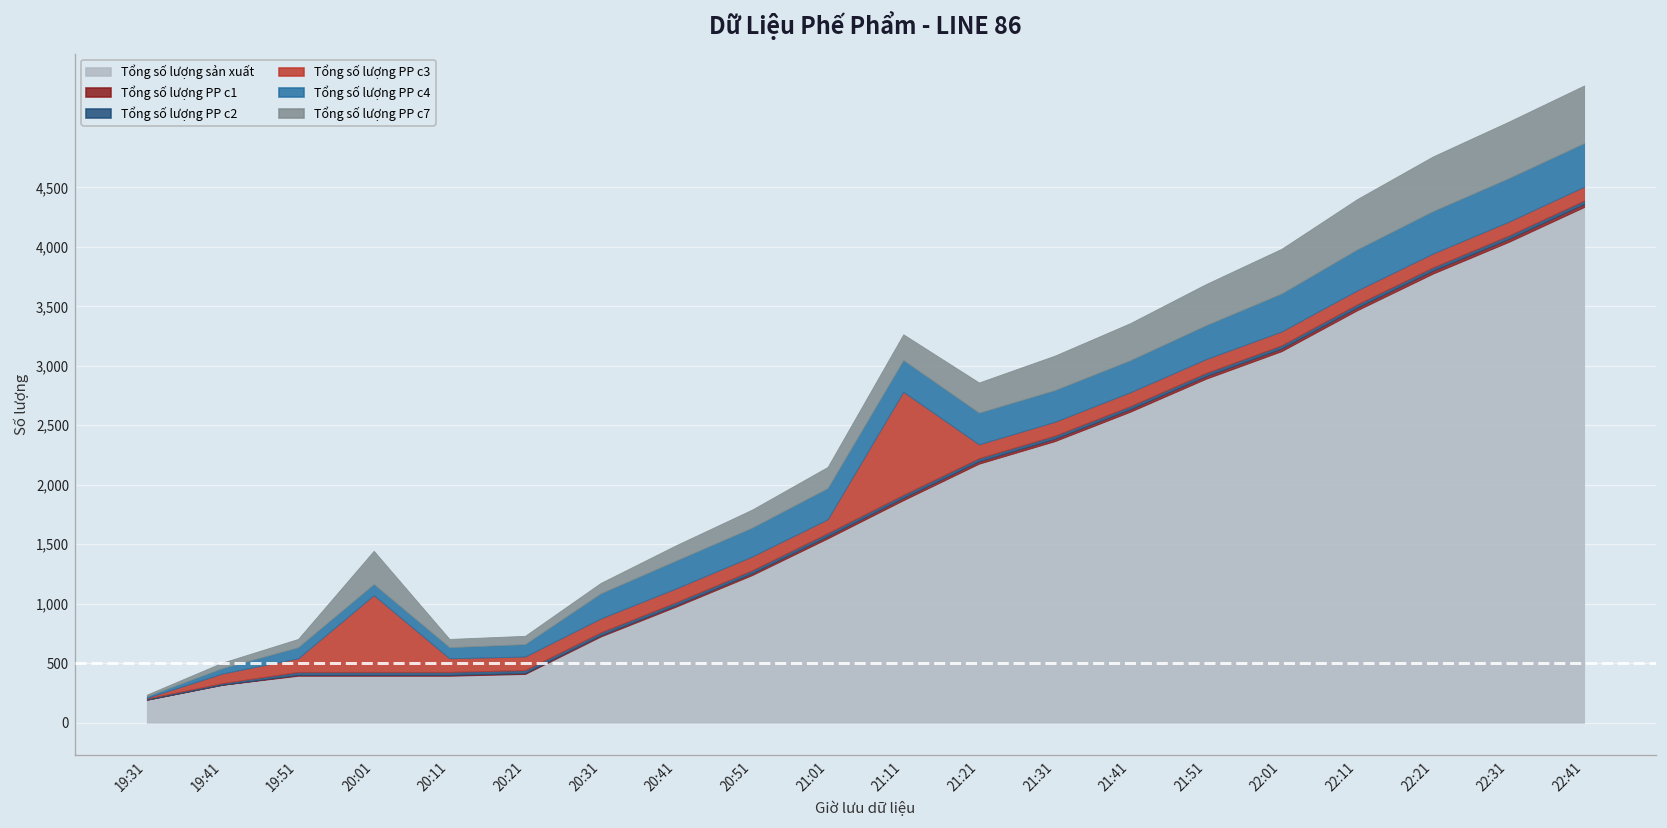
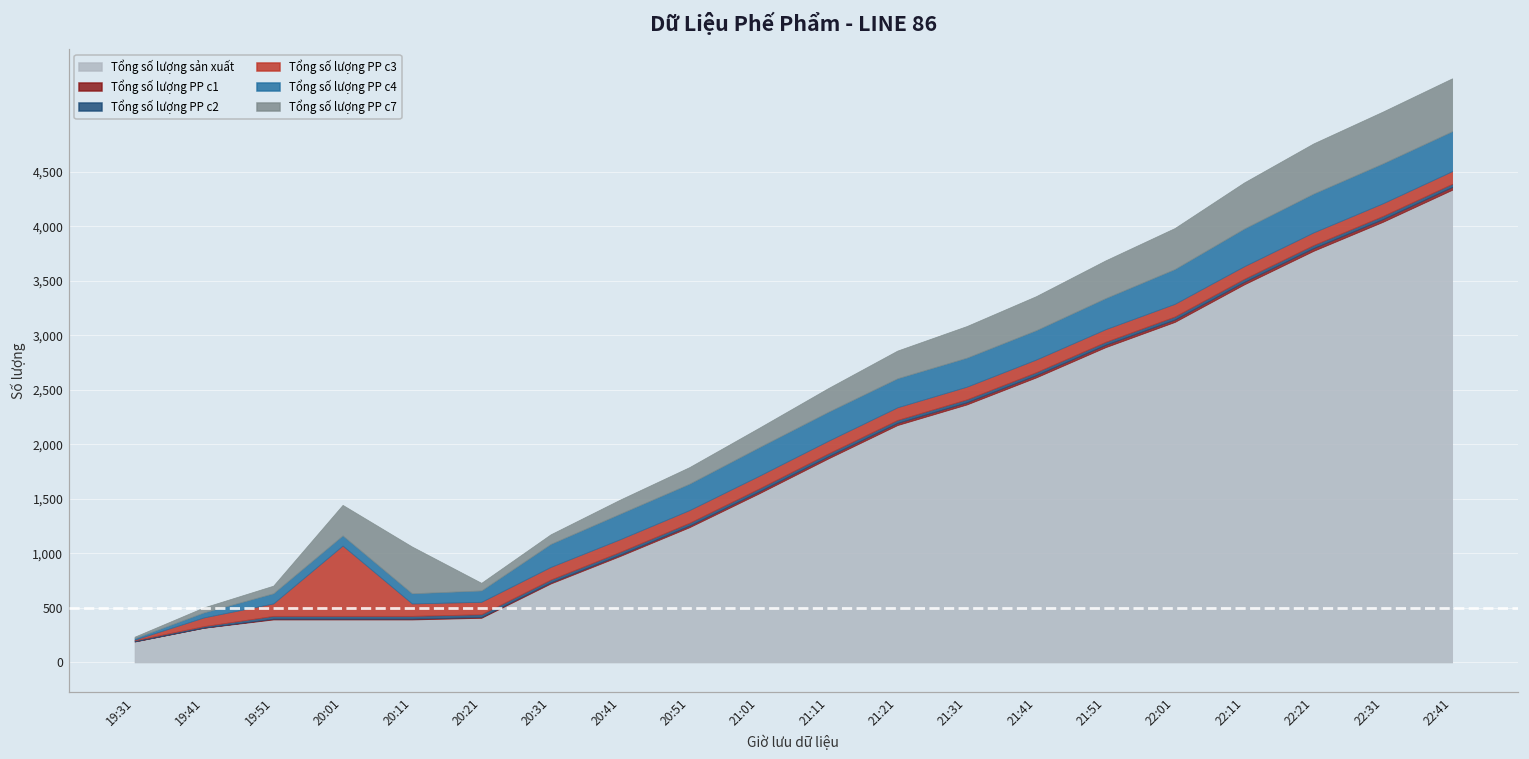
  {
    "Tổng số lượng sản xuất": {
      "22:41": "4,300"
    },
    "Tổng số lượng PP c1": {
      "22:41": "0"
    },
    "Tổng số lượng PP c3": {
      "19:41": "100",
      "19:51": "100",
      "20:01": "600",
      "20:11": "100",
      "20:21": "100",
      "20:31": "100",
      "20:41": "100",
      "20:51": "100",
      "21:01": "100",
-     "21:11": "900",
+     "21:11": "100",
      "21:21": "100",
      "21:31": "100",
      "21:41": "100",
      "21:51": "100",
      "22:01": "100",
      "22:11": "100",
      "22:21": "100",
      "22:31": "100",
      "22:41": "100"
    },
    "Tổng số lượng PP c7": {
      "19:41": "0",
      "19:51": "100",
      "20:01": "300",
-     "20:11": "100",
+     "20:11": "400",
      "20:21": "100",
      "20:31": "100",
      "20:41": "100",
      "20:51": "200",
      "21:01": "200",
      "21:11": "200",
      "21:21": "300",
      "21:31": "300",
      "21:41": "300",
      "21:51": "300",
      "22:01": "400",
      "22:11": "400",
      "22:21": "500",
      "22:31": "500",
      "22:41": "500"
    }
  }
